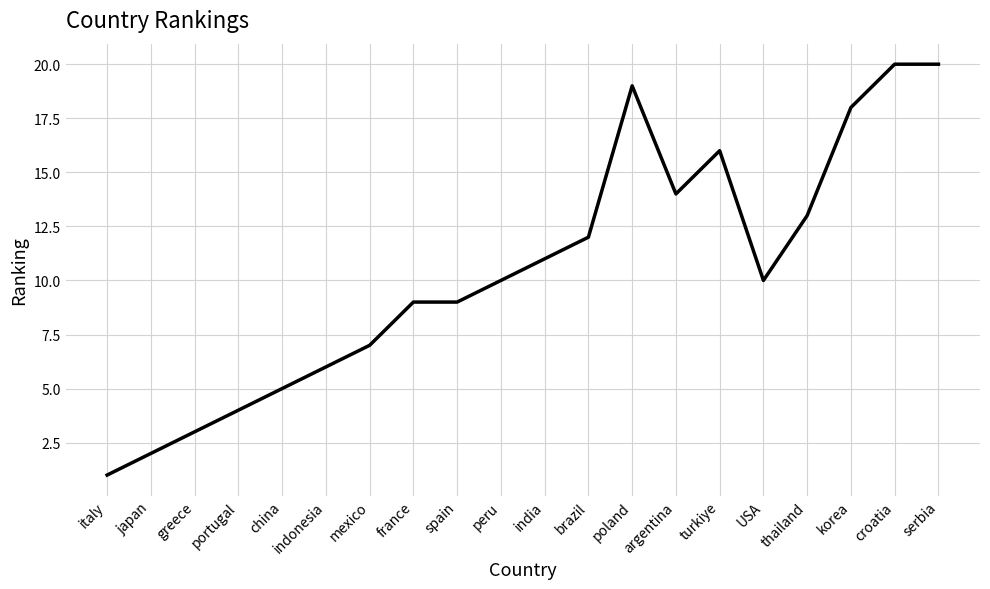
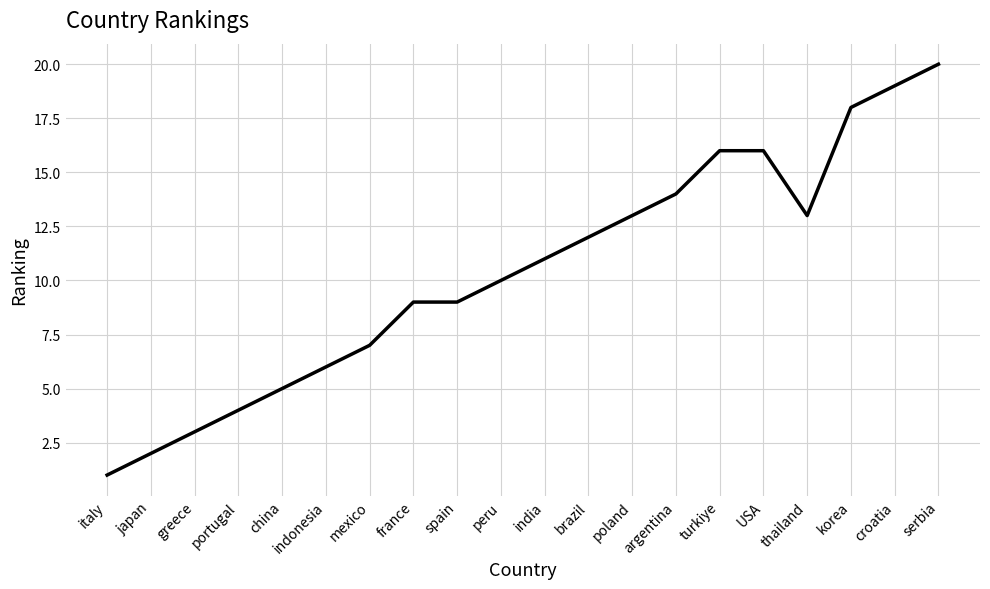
  {
    "italy": 1,
    "japan": 2,
    "greece": 3,
    "portugal": 4,
    "china": 5,
    "indonesia": 6,
    "mexico": 7,
    "france": 9,
    "spain": 9,
    "peru": 10,
    "india": 11,
    "brazil": 12,
-   "poland": 19,
+   "poland": 13,
    "argentina": 14,
    "turkiye": 16,
-   "USA": 10,
+   "USA": 16,
    "thailand": 13,
    "korea": 18,
-   "croatia": 20,
+   "croatia": 19,
    "serbia": 20
  }
